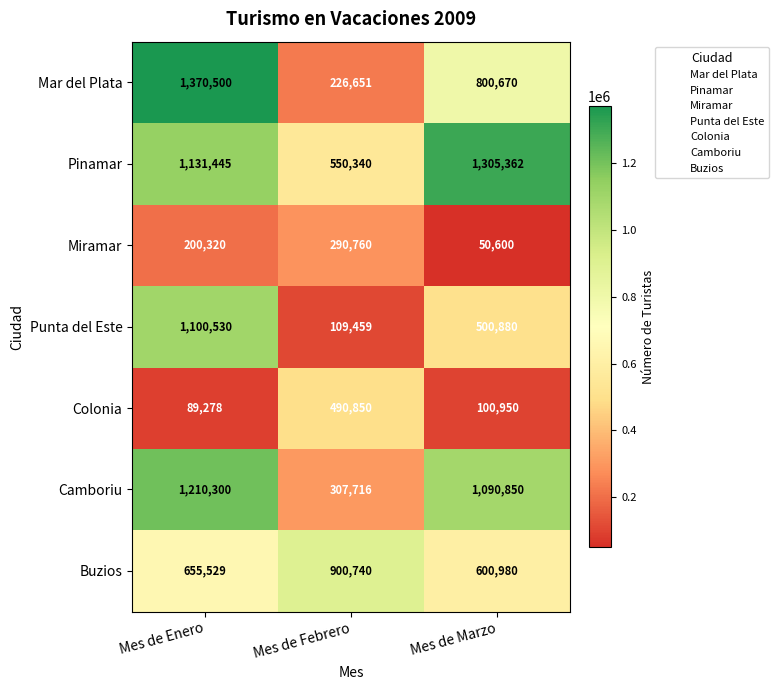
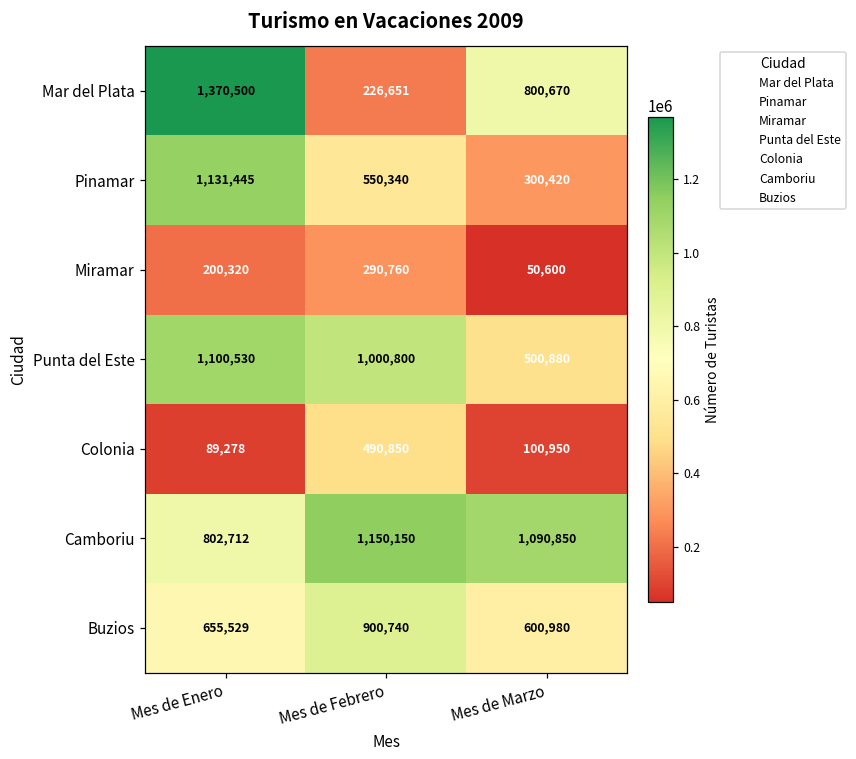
  {
    "Mar del Plata": {
      "Mes de Enero": "1,370,500",
      "Mes de Febrero": "226,651",
      "Mes de Marzo": "800,670"
    },
    "Pinamar": {
      "Mes de Enero": "1,131,445",
      "Mes de Febrero": "550,340",
-     "Mes de Marzo": "1,305,362"
+     "Mes de Marzo": "300,420"
    },
    "Miramar": {
      "Mes de Enero": "200,320",
      "Mes de Febrero": "290,760",
      "Mes de Marzo": "50,600"
    },
    "Punta del Este": {
      "Mes de Enero": "1,100,530",
-     "Mes de Febrero": "109,459",
+     "Mes de Febrero": "1,000,800",
      "Mes de Marzo": "500,880"
    },
    "Colonia": {
      "Mes de Enero": "89,278",
      "Mes de Febrero": "490,850",
      "Mes de Marzo": "100,950"
    },
    "Camboriu": {
-     "Mes de Enero": "1,210,300",
-     "Mes de Febrero": "307,716",
+     "Mes de Enero": "802,712",
+     "Mes de Febrero": "1,150,150",
      "Mes de Marzo": "1,090,850"
    },
    "Buzios": {
      "Mes de Enero": "655,529",
      "Mes de Febrero": "900,740",
      "Mes de Marzo": "600,980"
    }
  }
